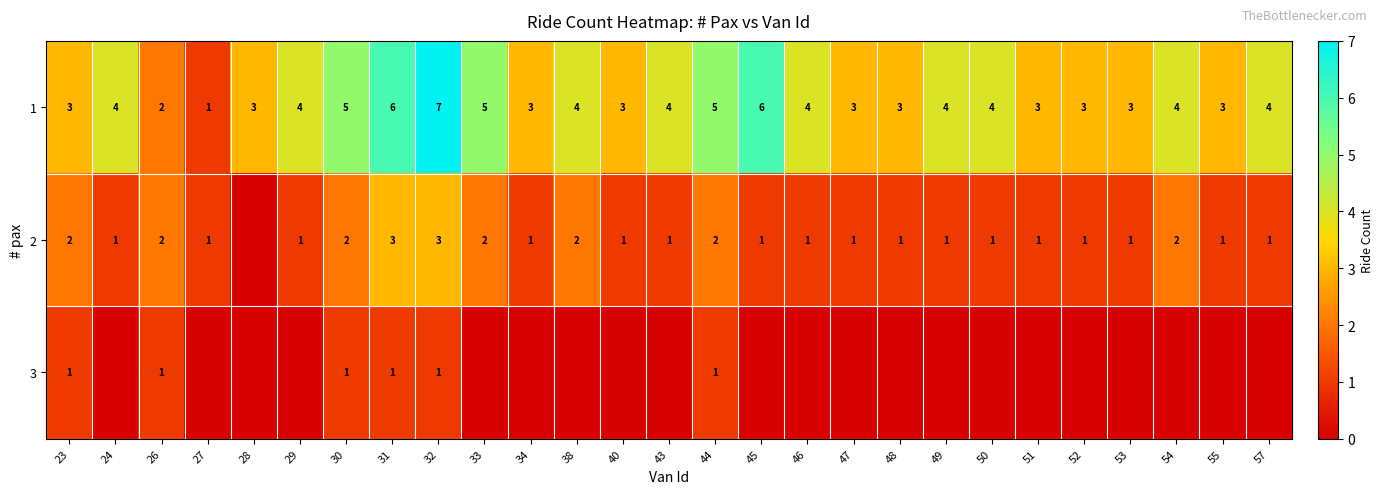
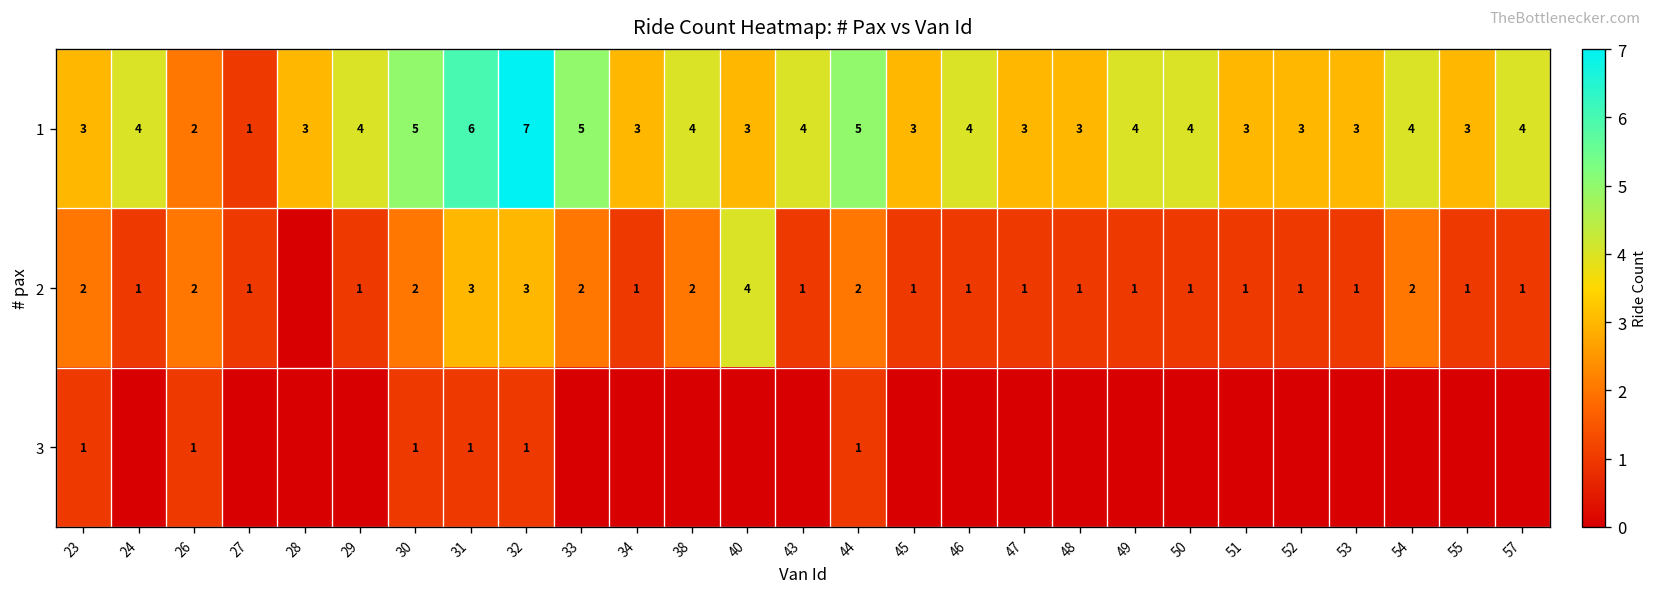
  {
    "1": {
      "23": 3,
      "24": 4,
      "26": 2,
      "27": 1,
      "28": 3,
      "29": 4,
      "30": 5,
      "31": 6,
      "32": 7,
      "33": 5,
      "34": 3,
      "38": 4,
      "40": 3,
      "43": 4,
      "44": 5,
-     "45": 6,
+     "45": 3,
      "46": 4,
      "47": 3,
      "48": 3,
      "49": 4,
      "50": 4,
      "51": 3,
      "52": 3,
      "53": 3,
      "54": 4,
      "55": 3,
      "57": 4
    },
    "2": {
      "23": 2,
      "24": 1,
      "26": 2,
      "27": 1,
      "29": 1,
      "30": 2,
      "31": 3,
      "32": 3,
      "33": 2,
      "34": 1,
      "38": 2,
-     "40": 1,
+     "40": 4,
      "43": 1,
      "44": 2,
      "45": 1,
      "46": 1,
      "47": 1,
      "48": 1,
      "49": 1,
      "50": 1,
      "51": 1,
      "52": 1,
      "53": 1,
      "54": 2,
      "55": 1,
      "57": 1
    },
    "3": {
      "23": 1,
      "26": 1,
      "30": 1,
      "31": 1,
      "32": 1,
      "44": 1
    }
  }
